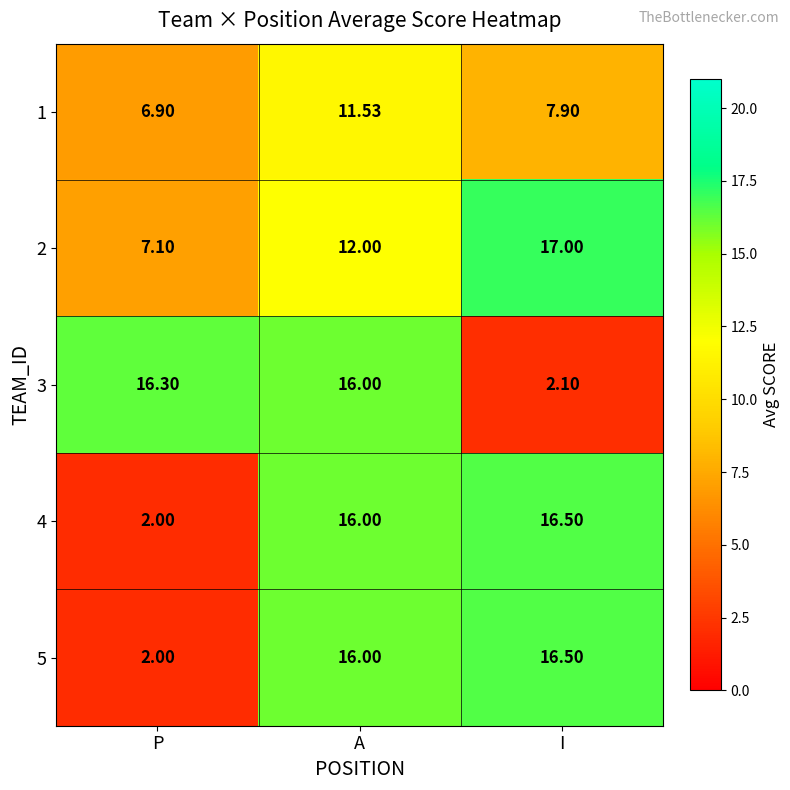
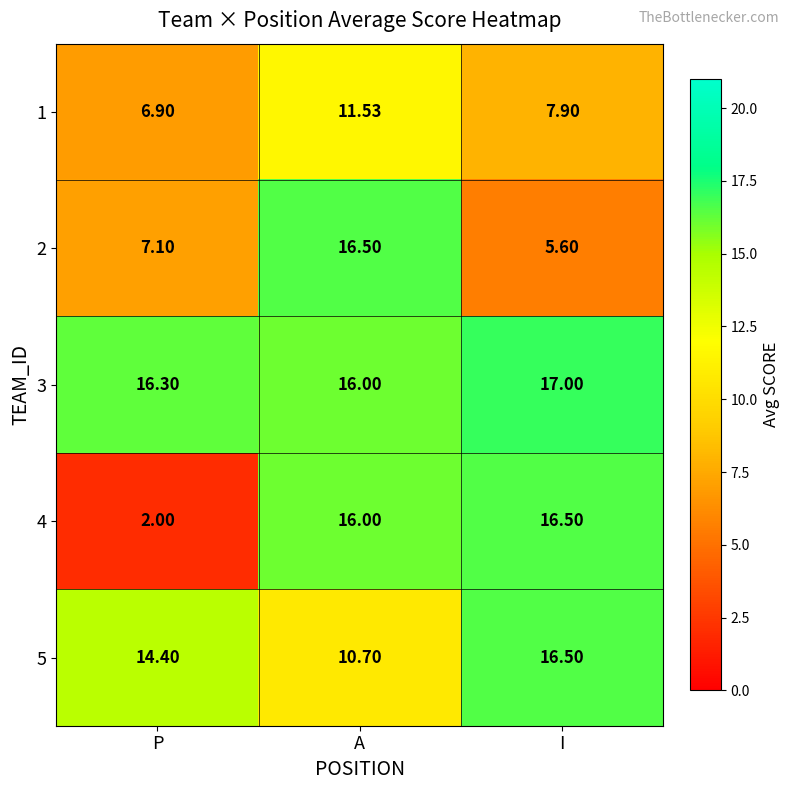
  {
    "1": {
      "P": 6.90,
      "A": 11.53,
      "I": 7.90
    },
    "2": {
      "P": 7.10,
-     "A": 12.00,
-     "I": 17.00
+     "A": 16.50,
+     "I": 5.60
    },
    "3": {
      "P": 16.30,
      "A": 16.00,
-     "I": 2.10
+     "I": 17.00
    },
    "4": {
      "P": 2.00,
      "A": 16.00,
      "I": 16.50
    },
    "5": {
-     "P": 2.00,
-     "A": 16.00,
+     "P": 14.40,
+     "A": 10.70,
      "I": 16.50
    }
  }
